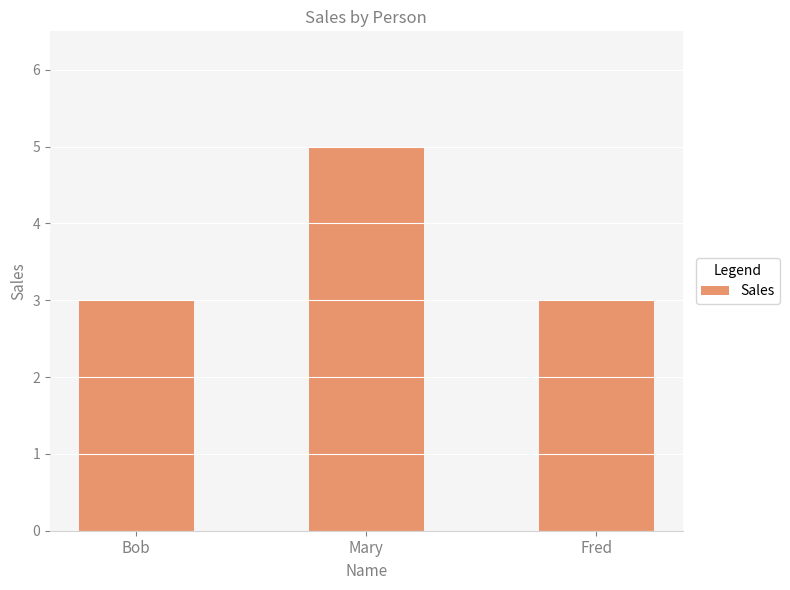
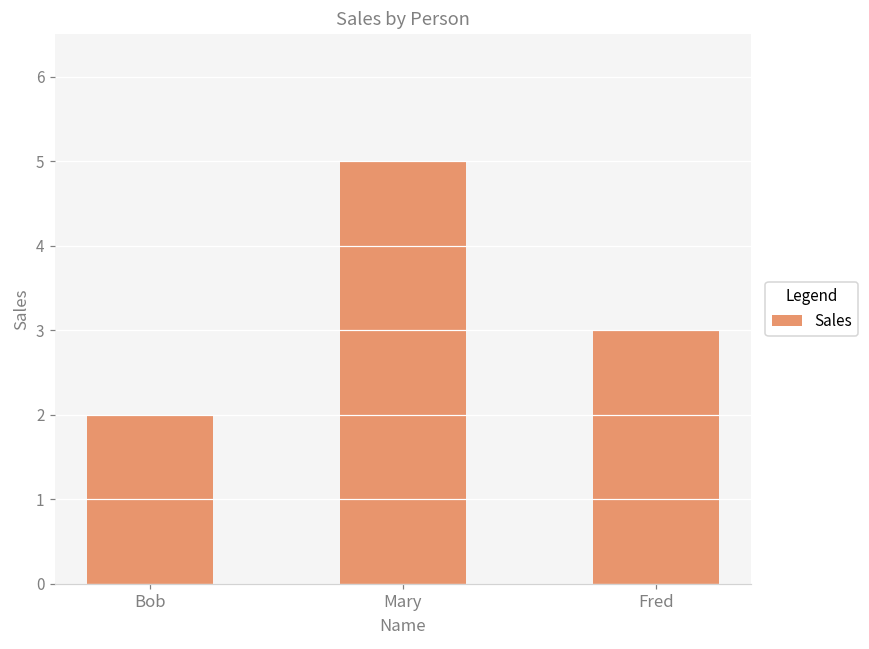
  {
-   "Bob": 3,
+   "Bob": 2,
    "Mary": 5,
    "Fred": 3
  }
